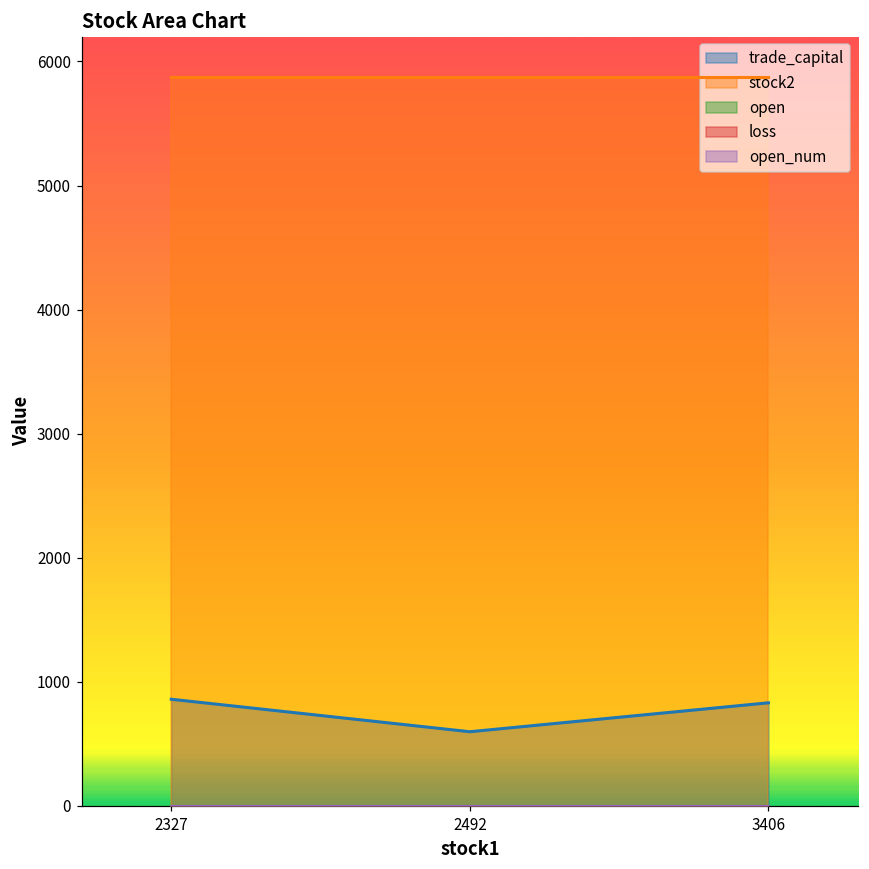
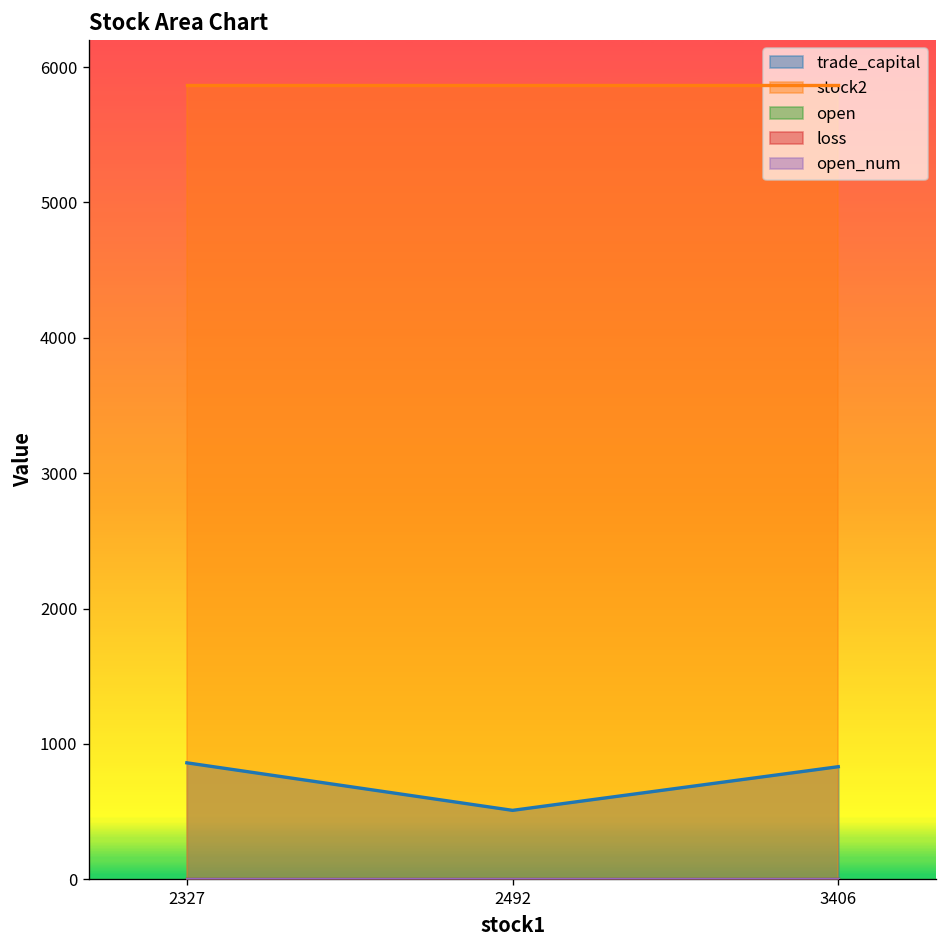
  {
    "trade_capital": {
      "2327": 860,
-     "2492": 600,
+     "2492": 510,
      "3406": 830
    },
    "stock2": {
      "2327": 5870,
      "2492": 5870
    }
  }
